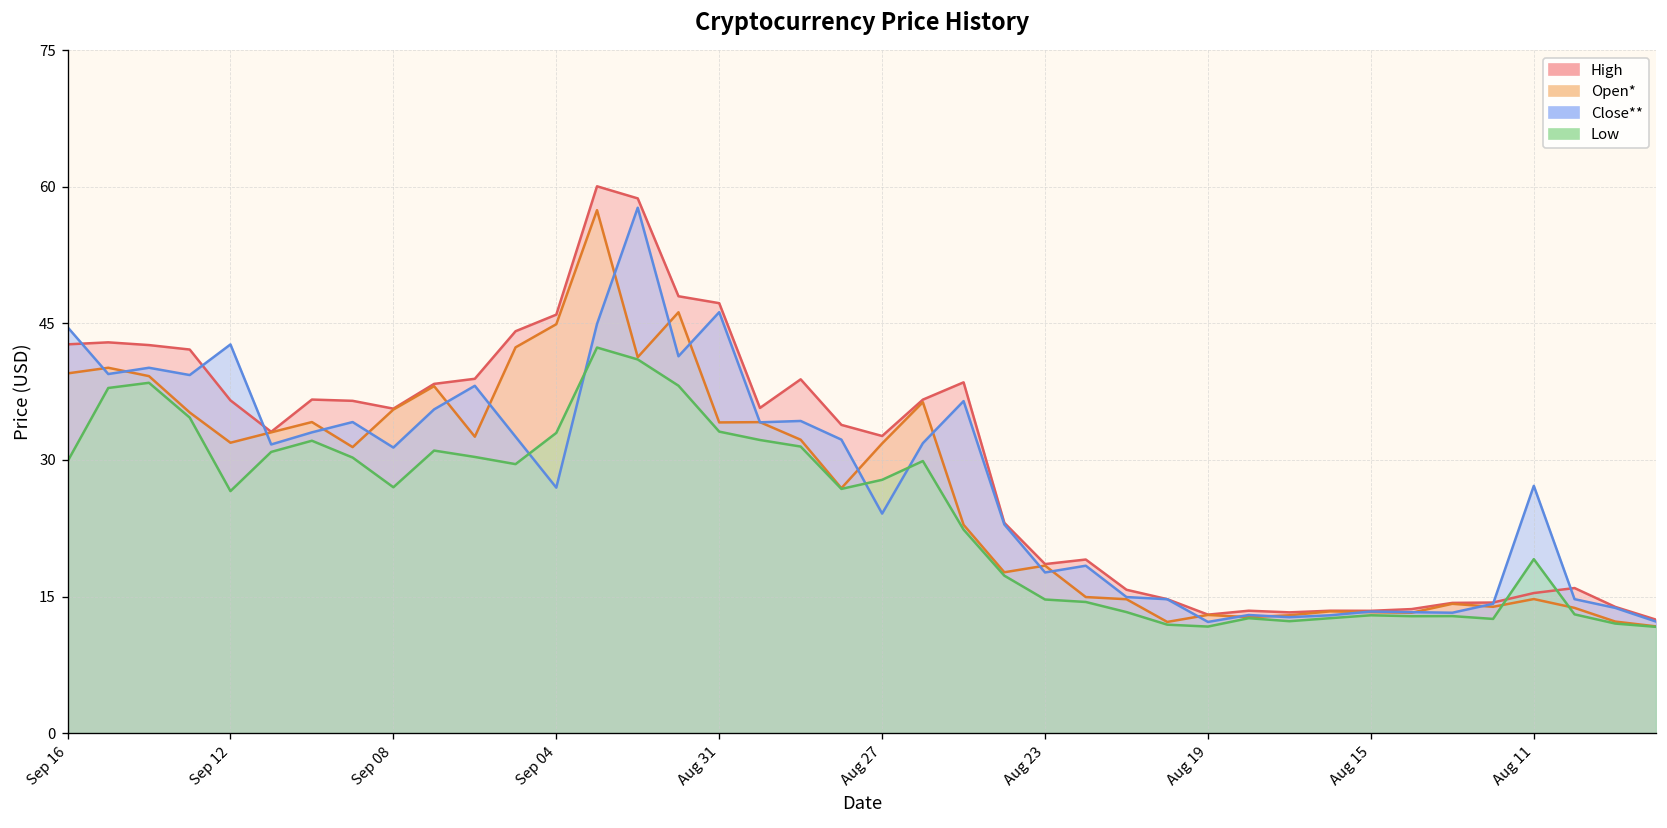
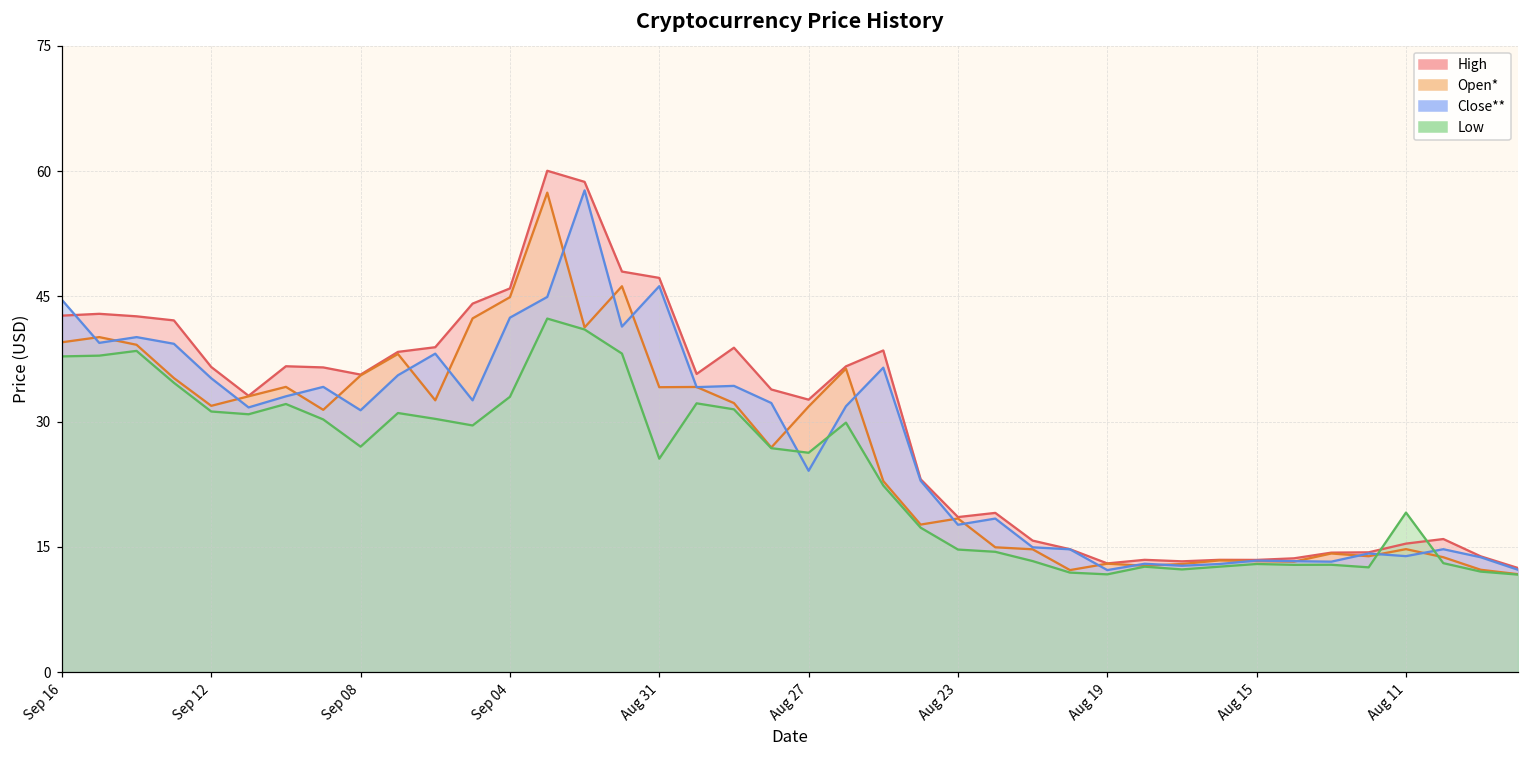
  {
    "Close**": {
      "Sep 16": 45,
-     "Sep 12": 43,
+     "Sep 12": 35,
      "Sep 08": 31,
-     "Sep 04": 27,
+     "Sep 04": 42,
      "Aug 31": 46,
      "Aug 27": 24,
      "Aug 23": 18,
      "Aug 19": 12,
-     "Aug 11": 27
+     "Aug 11": 14
    },
    "Low": {
-     "Sep 16": 30,
-     "Sep 12": 27,
+     "Sep 16": 38,
+     "Sep 12": 31,
      "Sep 08": 27,
      "Sep 04": 33,
-     "Aug 31": 33,
-     "Aug 27": 28,
+     "Aug 31": 26,
+     "Aug 27": 26,
      "Aug 23": 15,
      "Aug 19": 12,
      "Aug 15": 13,
      "Aug 11": 19
    }
  }
